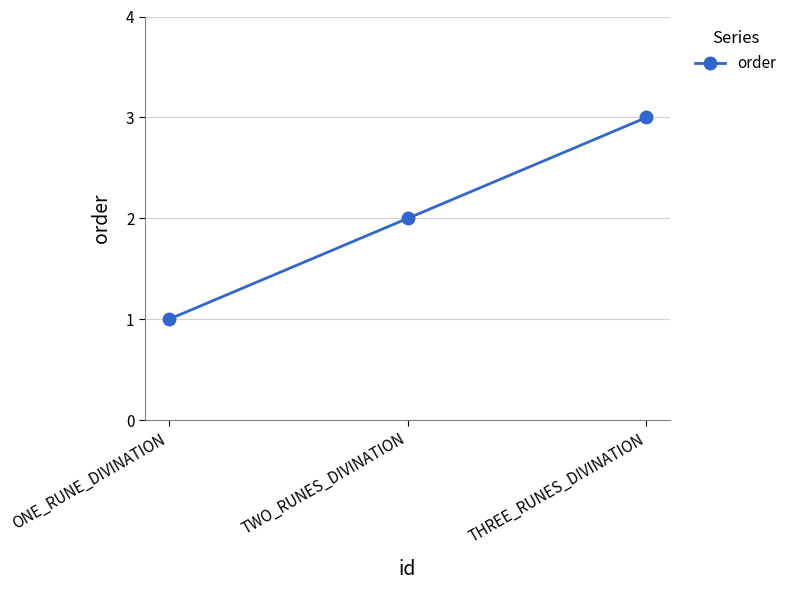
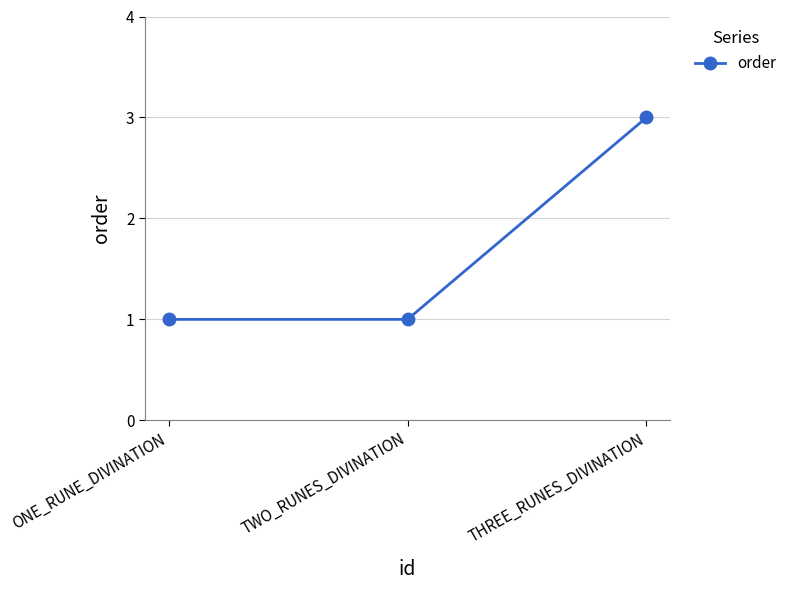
  {
    "ONE_RUNE_DIVINATION": 1,
-   "TWO_RUNES_DIVINATION": 2,
+   "TWO_RUNES_DIVINATION": 1,
    "THREE_RUNES_DIVINATION": 3
  }
